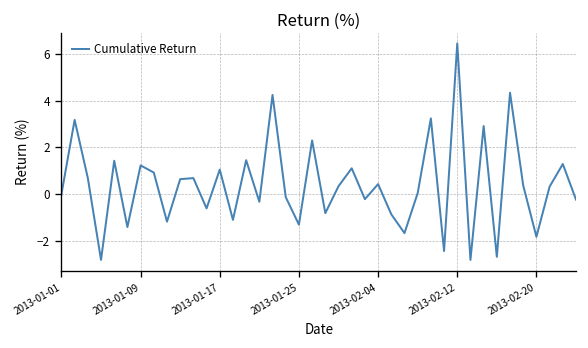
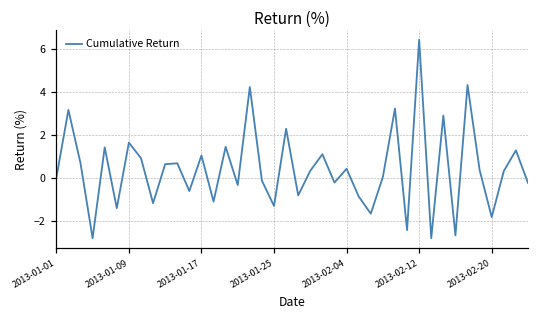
  {
    "2013-01-01": 0.0,
-   "2013-01-09": 1.2,
+   "2013-01-09": 1.6,
    "2013-01-17": 1.0,
    "2013-01-25": -1.3,
    "2013-02-04": 0.4,
    "2013-02-12": 6.4,
    "2013-02-20": -1.8
  }
